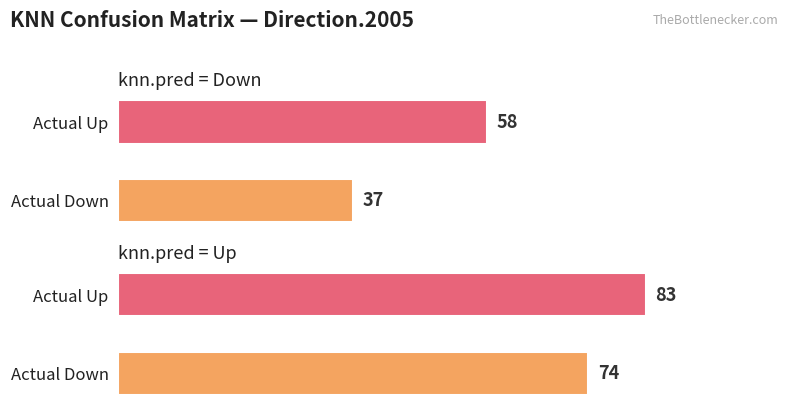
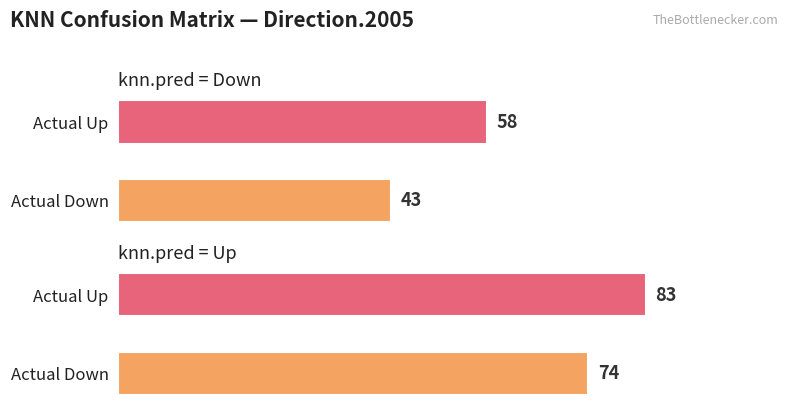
  {
    "knn.pred = Down": {
      "Actual Up": 58,
-     "Actual Down": 37
+     "Actual Down": 43
    },
    "knn.pred = Up": {
      "Actual Up": 83,
      "Actual Down": 74
    }
  }
